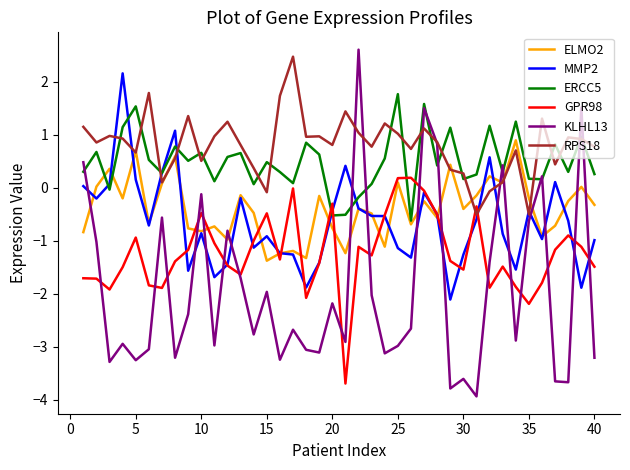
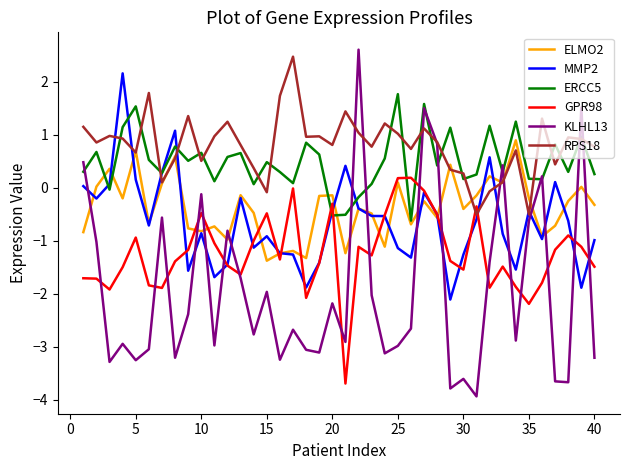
  {
    "ELMO2": {
      "15": -1.4,
-     "20": -0.8,
+     "20": -0.1,
      "25": 0.1,
      "30": -0.4,
      "35": -0.2,
      "40": -0.3
    },
    "MMP2": {
      "5": 0.2,
      "15": -0.9,
      "20": -0.4,
      "25": -1.1,
      "30": -1.3,
      "35": -0.4,
      "40": -1.0
    },
    "ERCC5": {
      "5": 1.5,
      "10": 0.7,
      "15": 0.5,
      "20": -0.5,
      "25": 1.8,
      "30": 0.2,
      "35": 0.2,
      "40": 0.3
    },
    "GPR98": {
      "5": -0.9,
      "10": -0.5,
      "15": -0.5,
      "20": -0.3,
      "25": 0.2,
      "30": -1.5,
      "35": -2.2,
      "40": -1.5
    },
    "KLHL13": {
      "5": -3.3,
      "10": -0.1,
      "15": -2.0,
      "20": -2.2,
      "25": -3.0,
      "30": -3.6,
      "35": -0.6,
      "40": -3.2
    },
    "RPS18": {
      "10": 0.5,
      "15": -0.1,
      "20": 0.8,
      "25": 1.0,
      "30": 0.3,
      "35": -0.5
    }
  }
